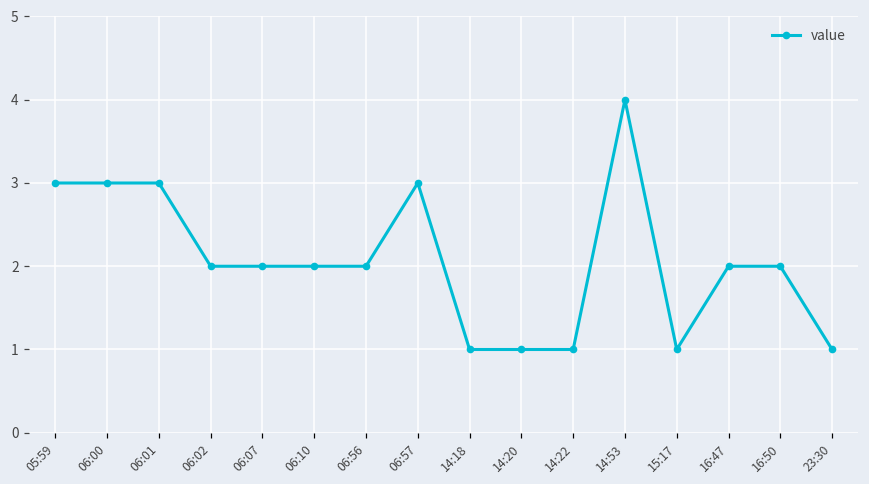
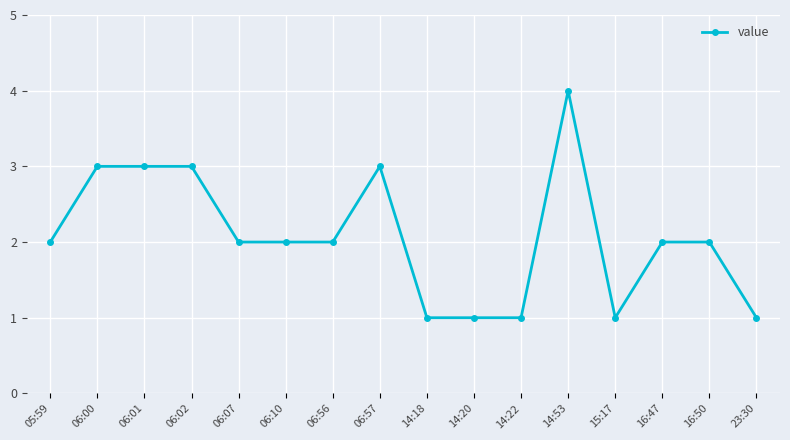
  {
-   "05:59": 3,
+   "05:59": 2,
    "06:00": 3,
    "06:01": 3,
-   "06:02": 2,
+   "06:02": 3,
    "06:07": 2,
    "06:10": 2,
    "06:56": 2,
    "06:57": 3,
    "14:18": 1,
    "14:20": 1,
    "14:22": 1,
    "14:53": 4,
    "15:17": 1,
    "16:47": 2,
    "16:50": 2,
    "23:30": 1
  }
